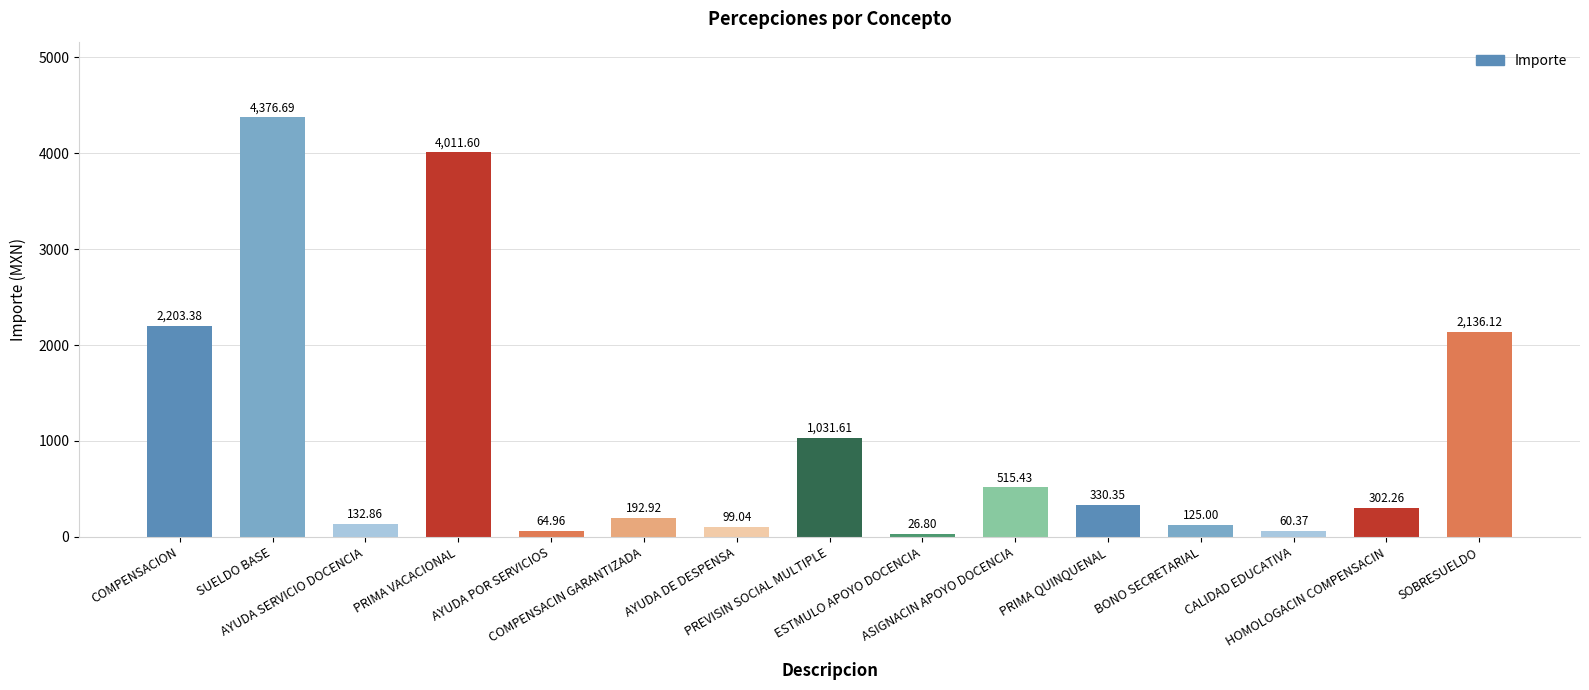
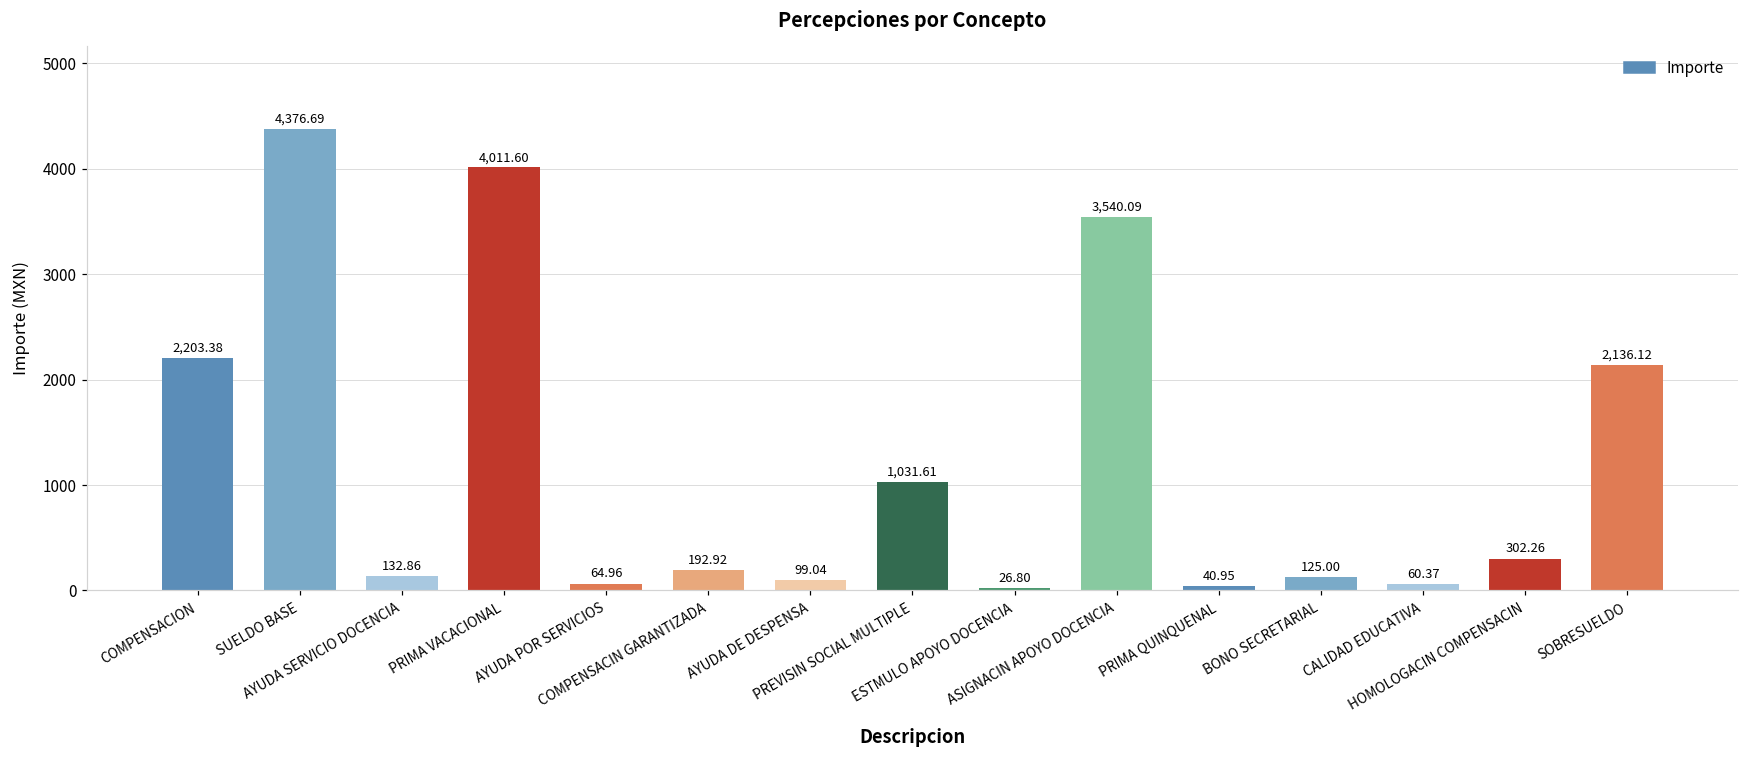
  {
    "COMPENSACION": "2,203.38",
    "SUELDO BASE": "4,376.69",
    "AYUDA SERVICIO DOCENCIA": "132.86",
    "PRIMA VACACIONAL": "4,011.60",
    "AYUDA POR SERVICIOS": "64.96",
    "COMPENSACIN GARANTIZADA": "192.92",
    "AYUDA DE DESPENSA": "99.04",
    "PREVISIN SOCIAL MULTIPLE": "1,031.61",
    "ESTMULO APOYO DOCENCIA": "26.80",
-   "ASIGNACIN APOYO DOCENCIA": "515.43",
-   "PRIMA QUINQUENAL": "330.35",
+   "ASIGNACIN APOYO DOCENCIA": "3,540.09",
+   "PRIMA QUINQUENAL": "40.95",
    "BONO SECRETARIAL": "125.00",
    "CALIDAD EDUCATIVA": "60.37",
    "HOMOLOGACIN COMPENSACIN": "302.26",
    "SOBRESUELDO": "2,136.12"
  }
